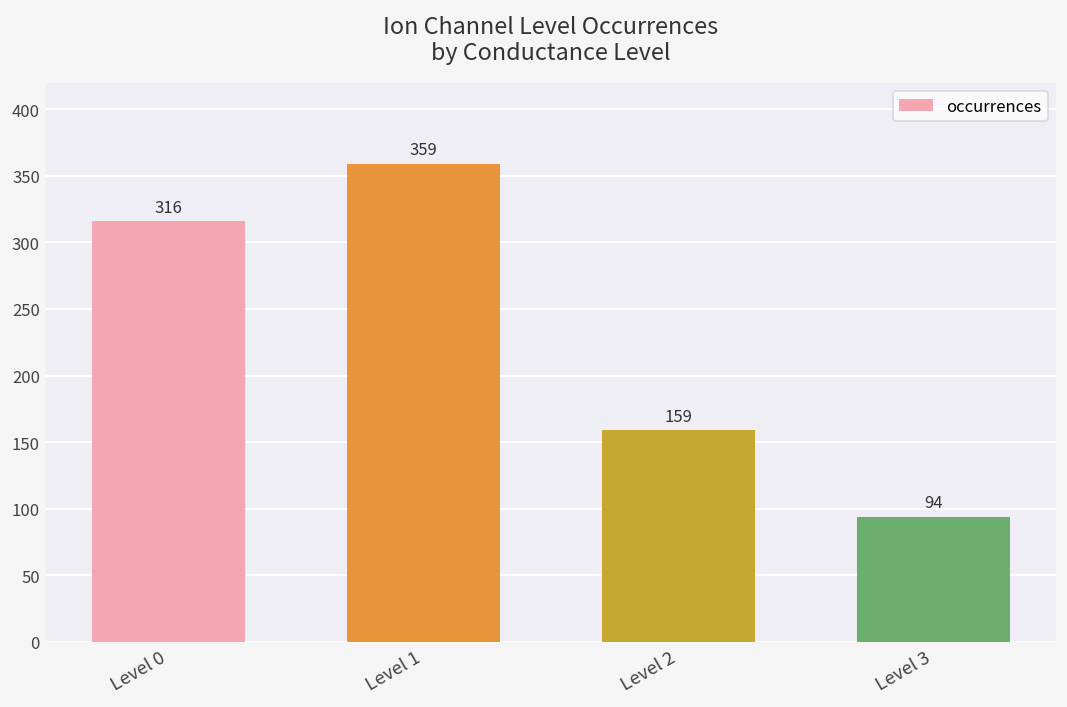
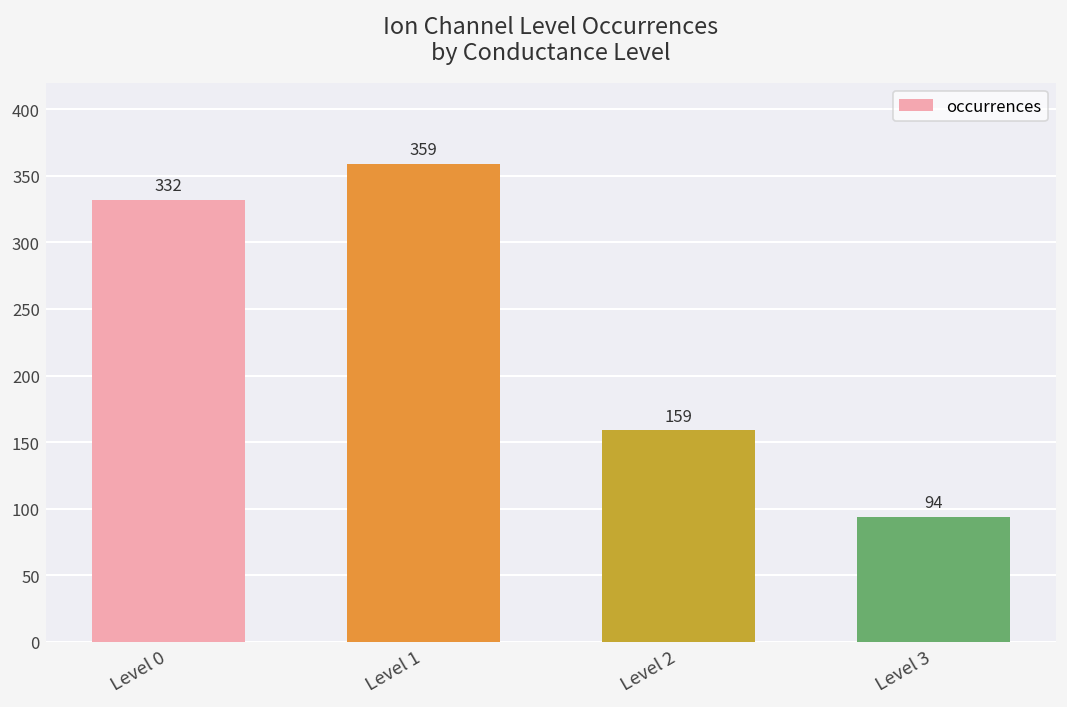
  {
-   "Level 0": 316,
+   "Level 0": 332,
    "Level 1": 359,
    "Level 2": 159,
    "Level 3": 94
  }
